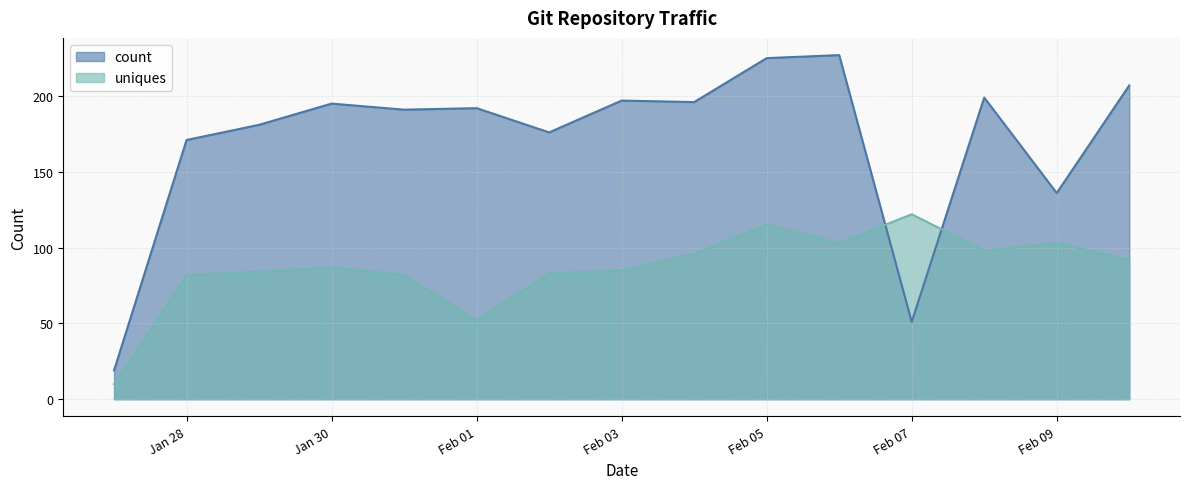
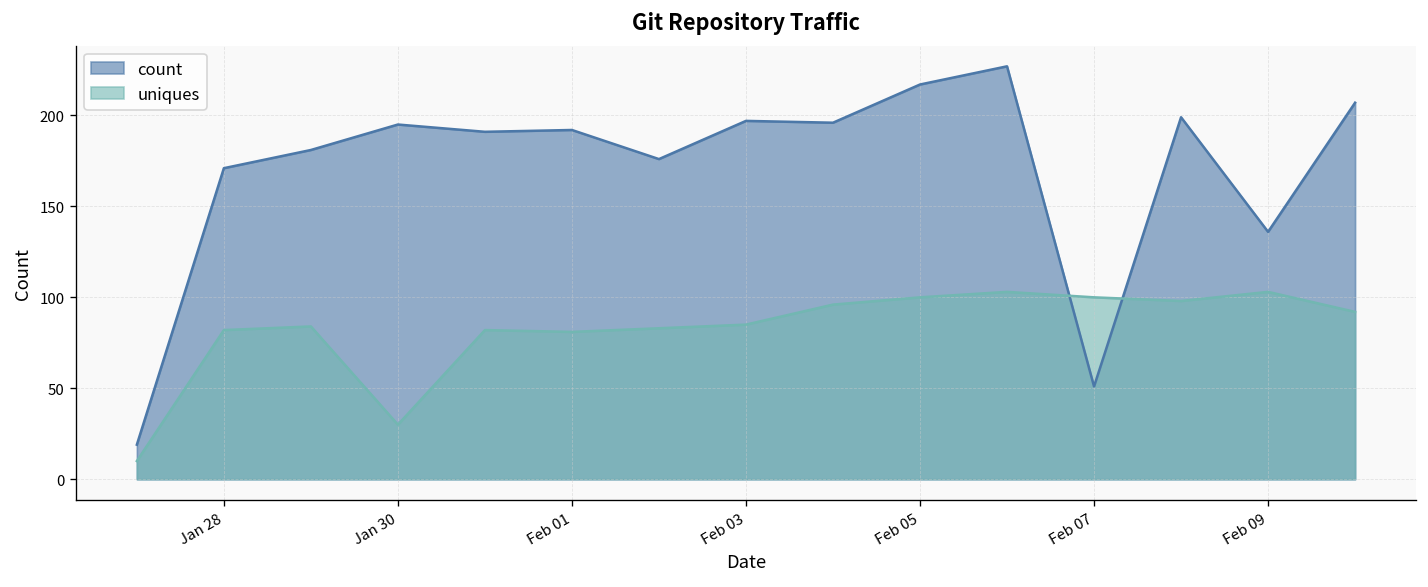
  {
    "count": {
      "Jan 28": 171,
      "Jan 30": 195,
      "Feb 01": 192,
      "Feb 03": 197,
-     "Feb 05": 225,
+     "Feb 05": 217,
      "Feb 07": 51,
      "Feb 09": 136
    },
    "uniques": {
      "Jan 28": 82,
-     "Jan 30": 87,
-     "Feb 01": 52,
+     "Jan 30": 30,
+     "Feb 01": 81,
      "Feb 03": 85,
-     "Feb 05": 115,
-     "Feb 07": 122,
+     "Feb 05": 100,
+     "Feb 07": 100,
      "Feb 09": 103
    }
  }
